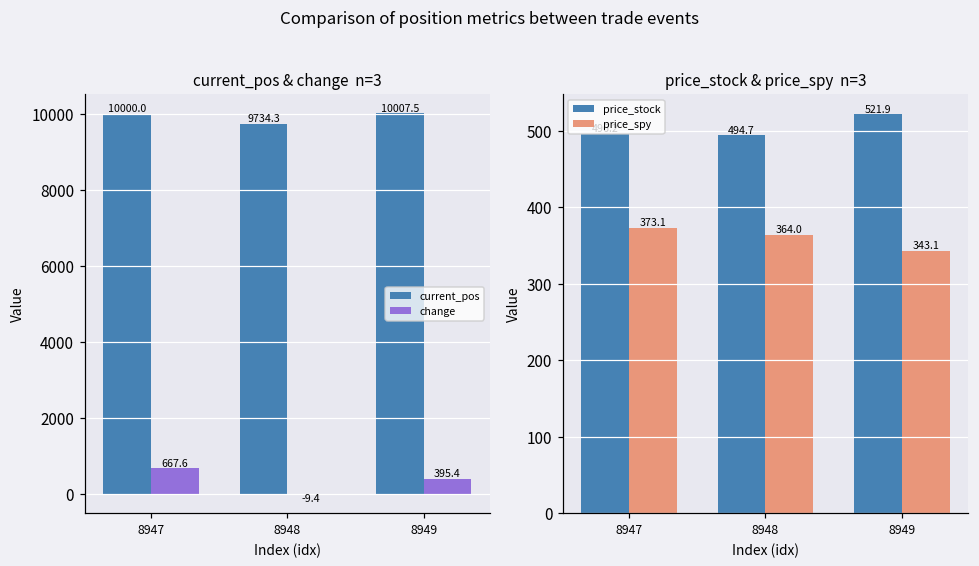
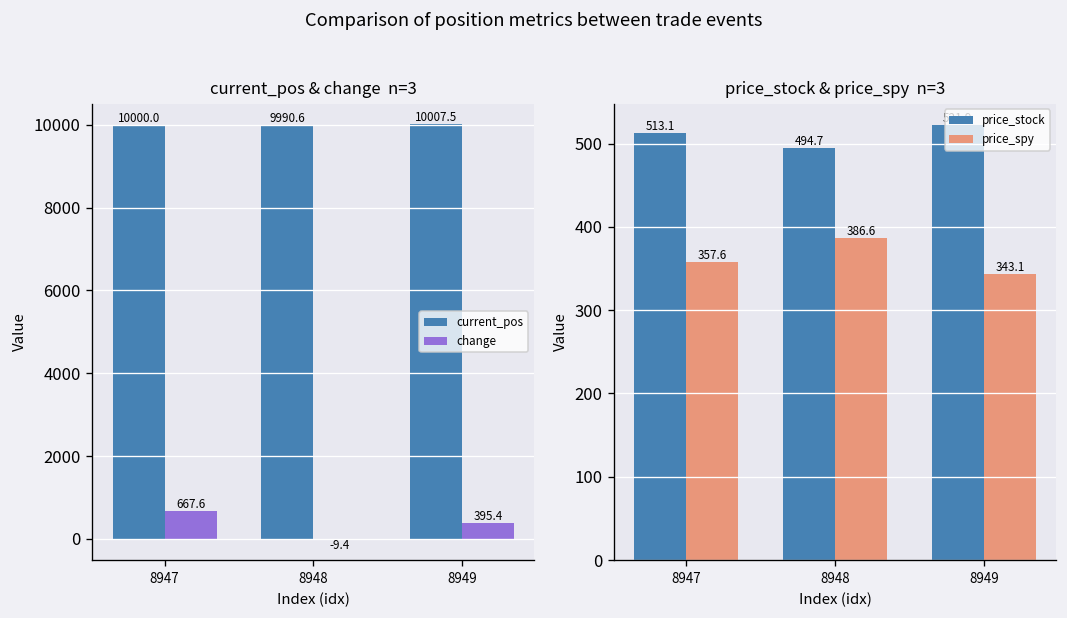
  {
    "current_pos & change n=3": {
      "current_pos": {
        "8947": 10000.0,
-       "8948": 9734.3,
+       "8948": 9990.6,
        "8949": 10007.5
      },
      "change": {
        "8947": 667.6,
        "8948": -9.4,
        "8949": 395.4
      }
    },
    "price_stock & price_spy n=3": {
      "price_stock": {
-       "8947": 496.2,
+       "8947": 513.1,
        "8948": 494.7
      },
      "price_spy": {
-       "8947": 373.1,
-       "8948": 364.0,
+       "8947": 357.6,
+       "8948": 386.6,
        "8949": 343.1
      }
    }
  }
